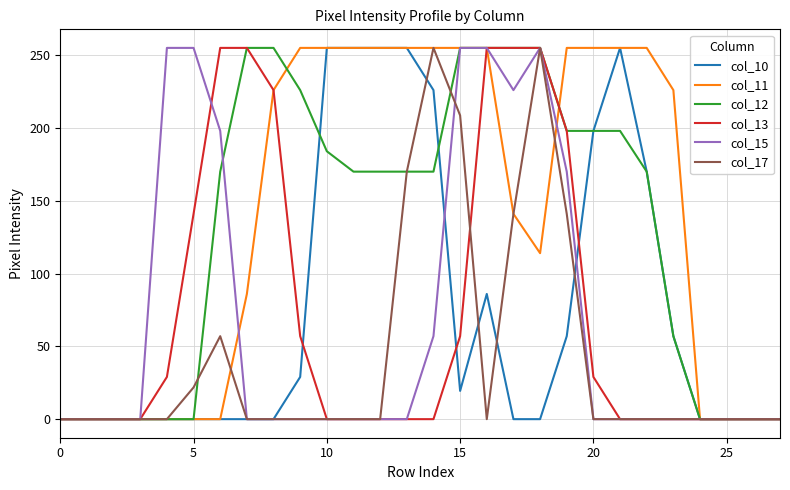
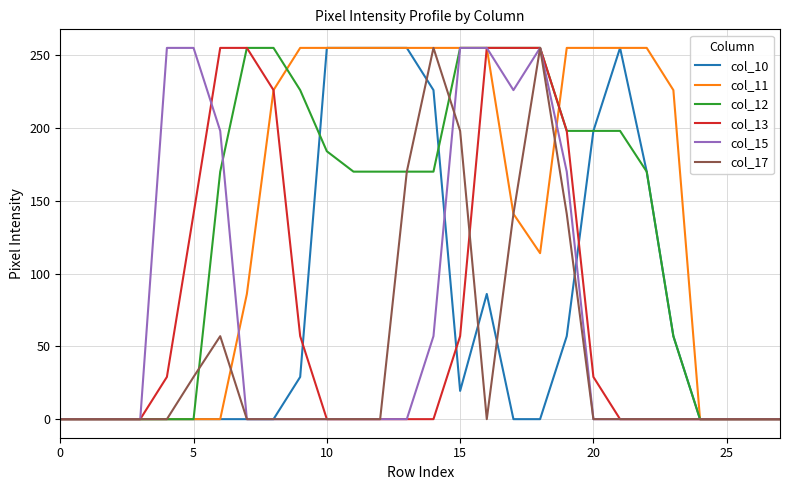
  {
    "col_10": {
      "15": 19
    },
    "col_11": {
      "20": 255
    },
    "col_12": {
      "10": 184
    },
    "col_13": {
      "5": 141,
      "15": 57,
      "20": 29
    },
    "col_15": {
      "5": 255
    },
    "col_17": {
-     "5": 22,
-     "15": 209
+     "5": 29,
+     "15": 198
    }
  }
